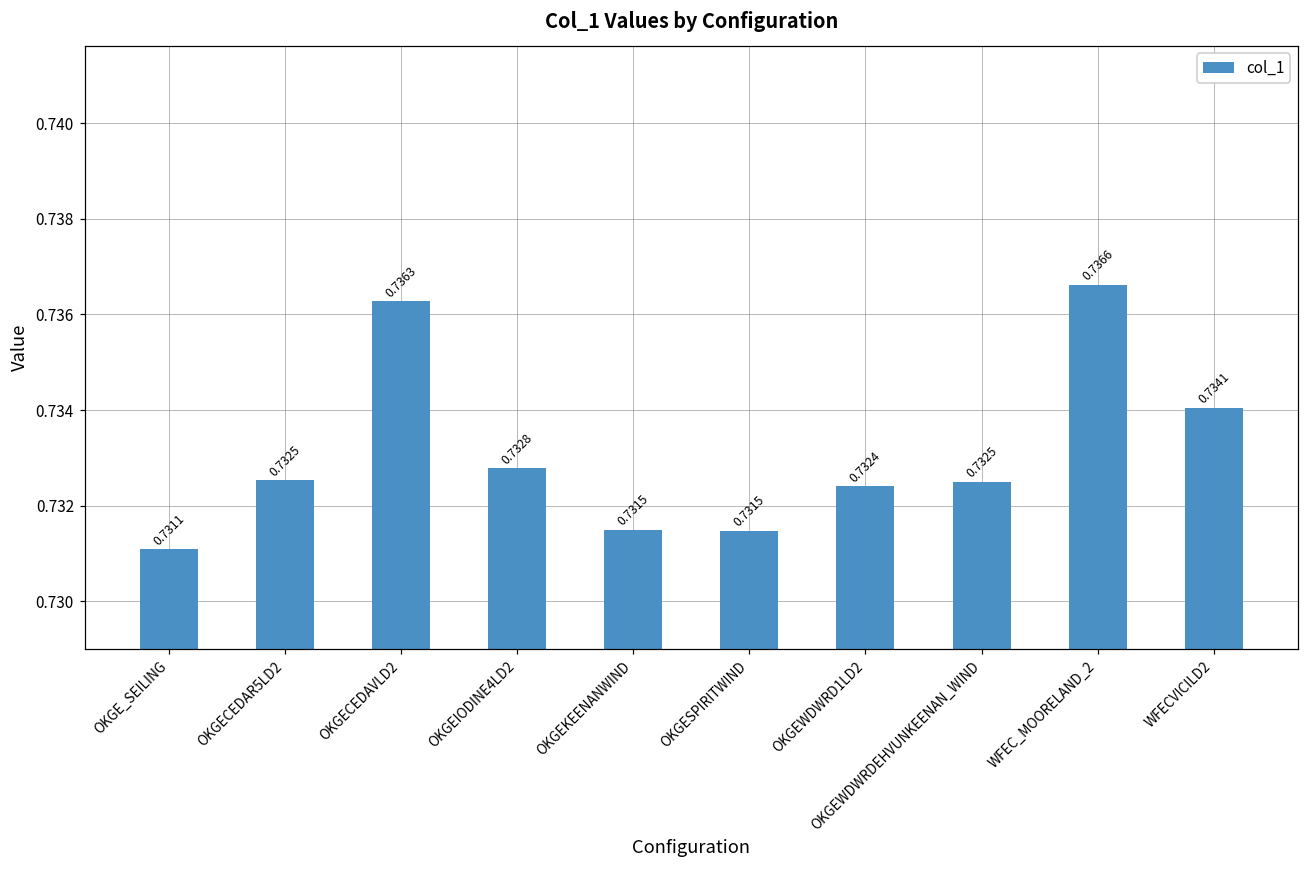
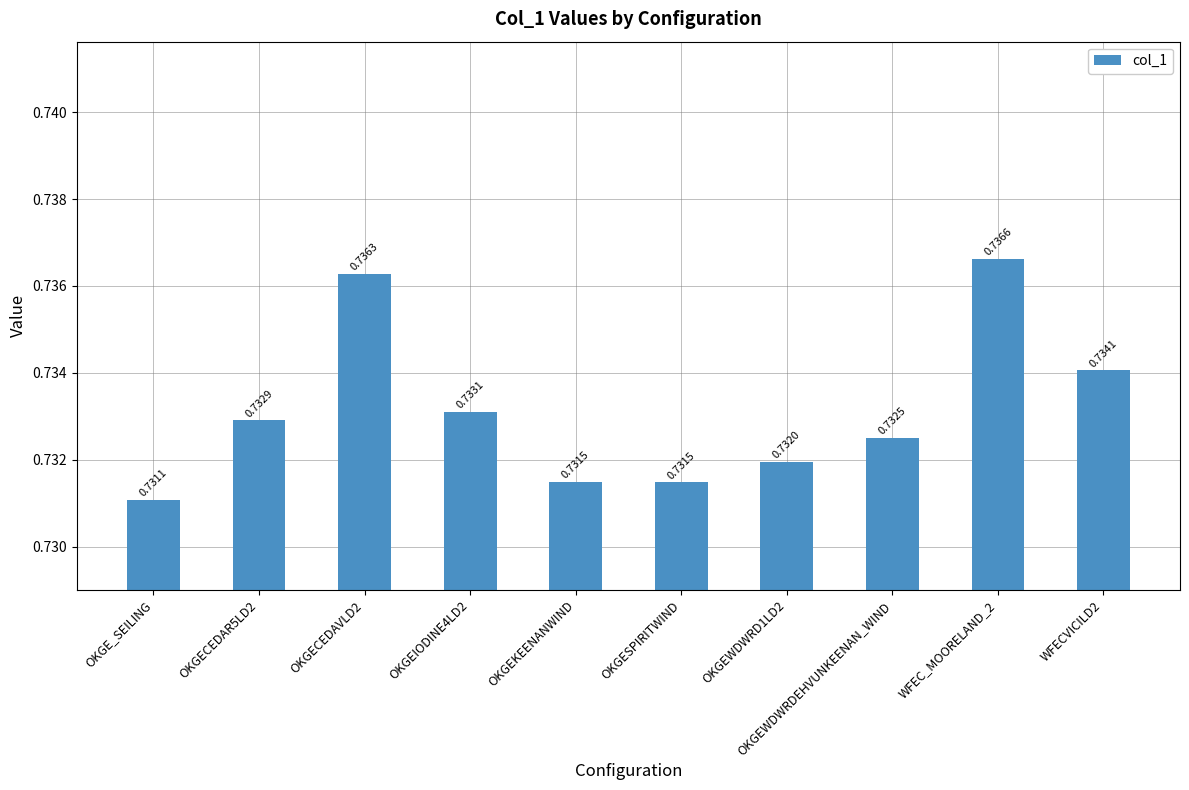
  {
    "OKGE_SEILING": 0.7311,
-   "OKGECEDAR5LD2": 0.7325,
+   "OKGECEDAR5LD2": 0.7329,
    "OKGECEDAVLD2": 0.7363,
-   "OKGEIODINE4LD2": 0.7328,
+   "OKGEIODINE4LD2": 0.7331,
    "OKGEKEENANWIND": 0.7315,
    "OKGESPIRITWIND": 0.7315,
-   "OKGEWDWRD1LD2": 0.7324,
+   "OKGEWDWRD1LD2": 0.7320,
    "OKGEWDWRDEHVUNKEENAN_WIND": 0.7325,
    "WFEC_MOORELAND_2": 0.7366,
    "WFECVICILD2": 0.7341
  }
